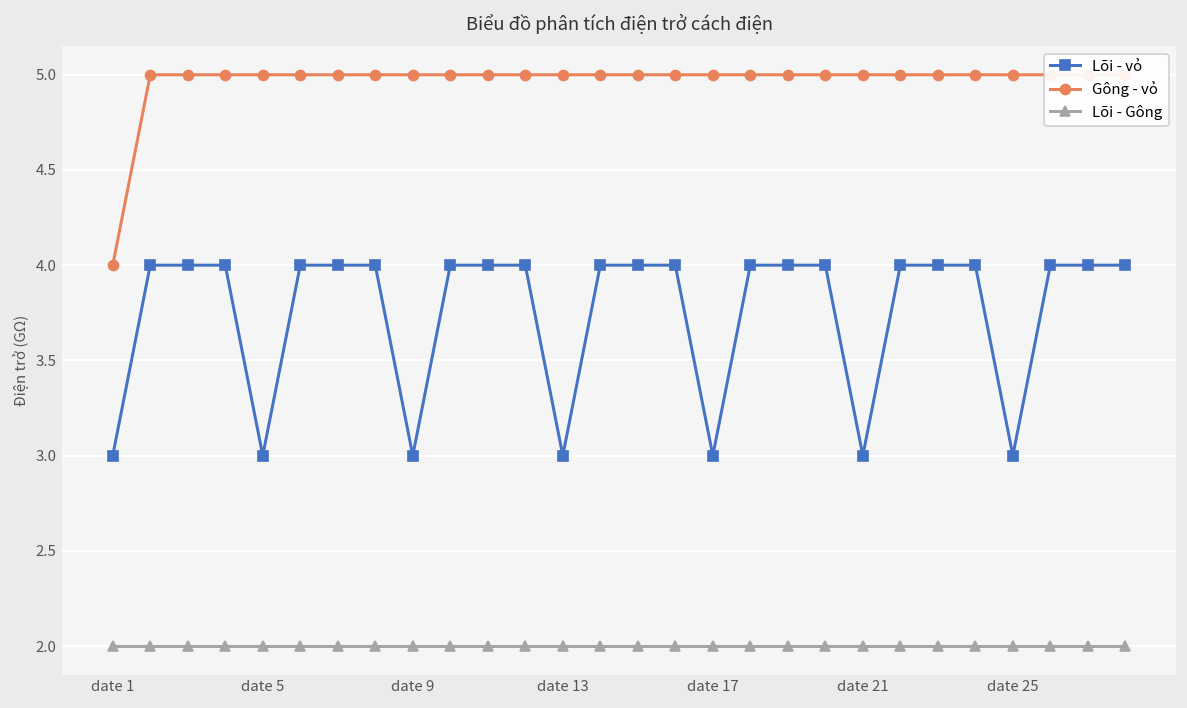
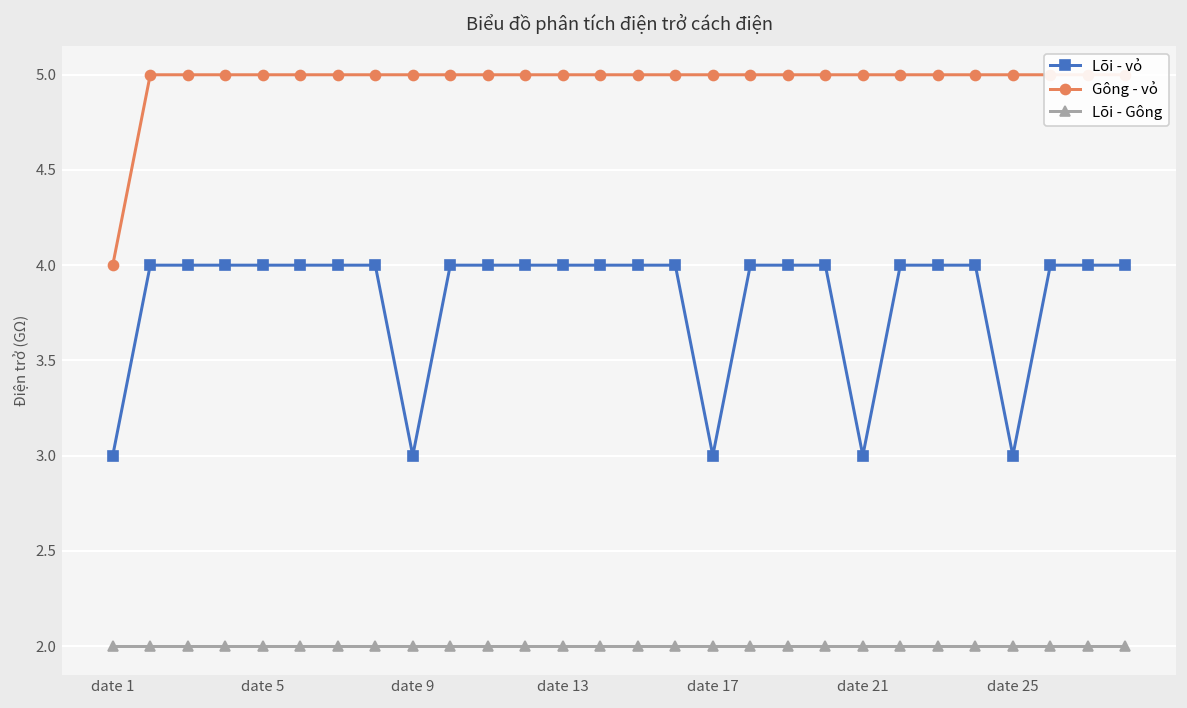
  {
    "Lõi - vỏ": {
      "date 1": 3,
-     "date 5": 3,
+     "date 5": 4,
      "date 9": 3,
-     "date 13": 3,
+     "date 13": 4,
      "date 17": 3,
      "date 21": 3,
      "date 25": 3
    },
    "Gông - vỏ": {
      "date 1": 4,
      "date 5": 5,
      "date 9": 5,
      "date 13": 5,
      "date 17": 5,
      "date 21": 5,
      "date 25": 5
    },
    "Lõi - Gông": {
      "date 1": 2,
      "date 5": 2,
      "date 9": 2,
      "date 13": 2,
      "date 17": 2,
      "date 21": 2,
      "date 25": 2
    }
  }
